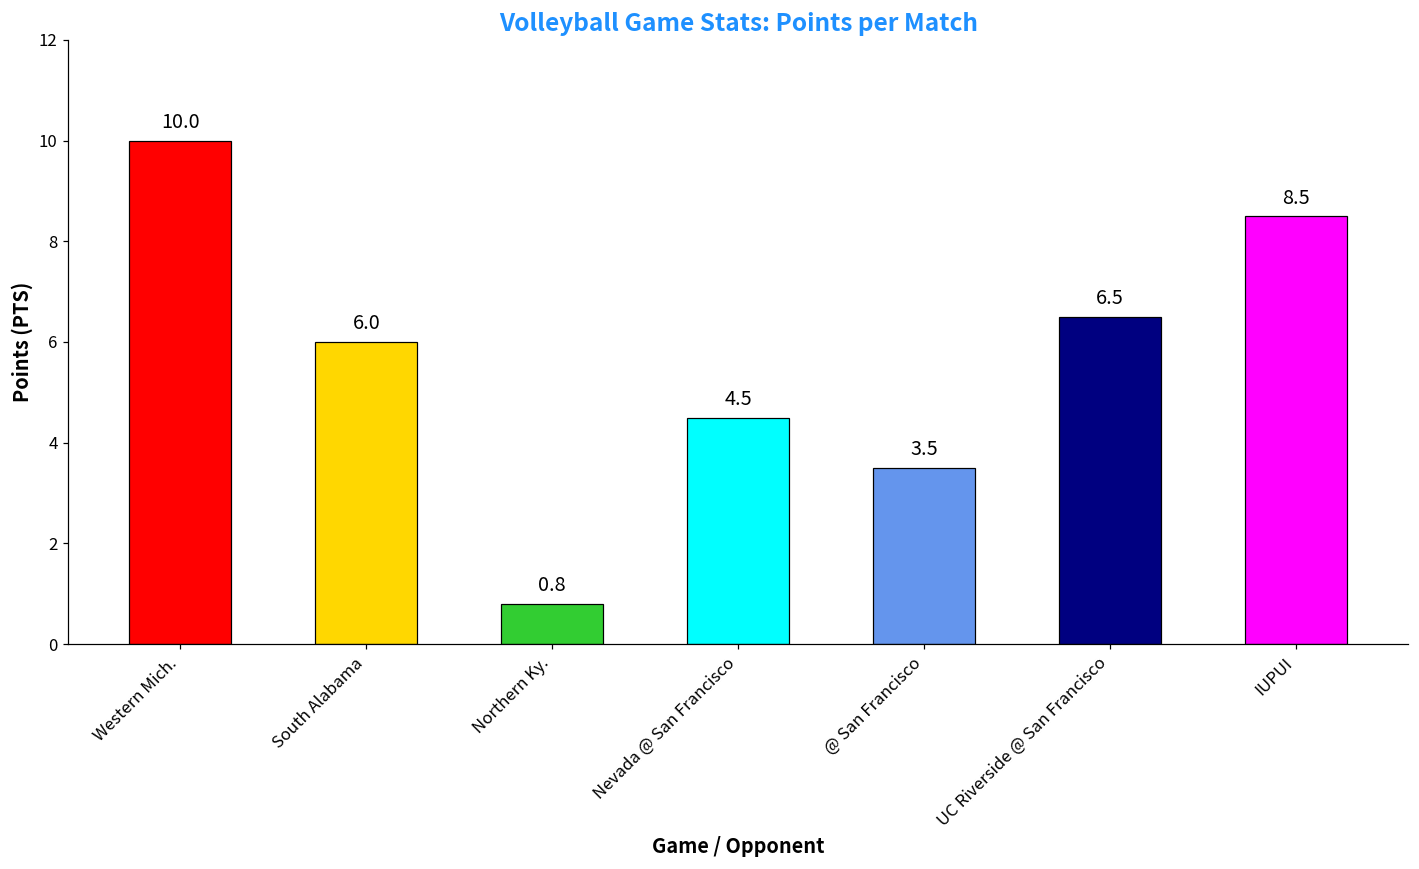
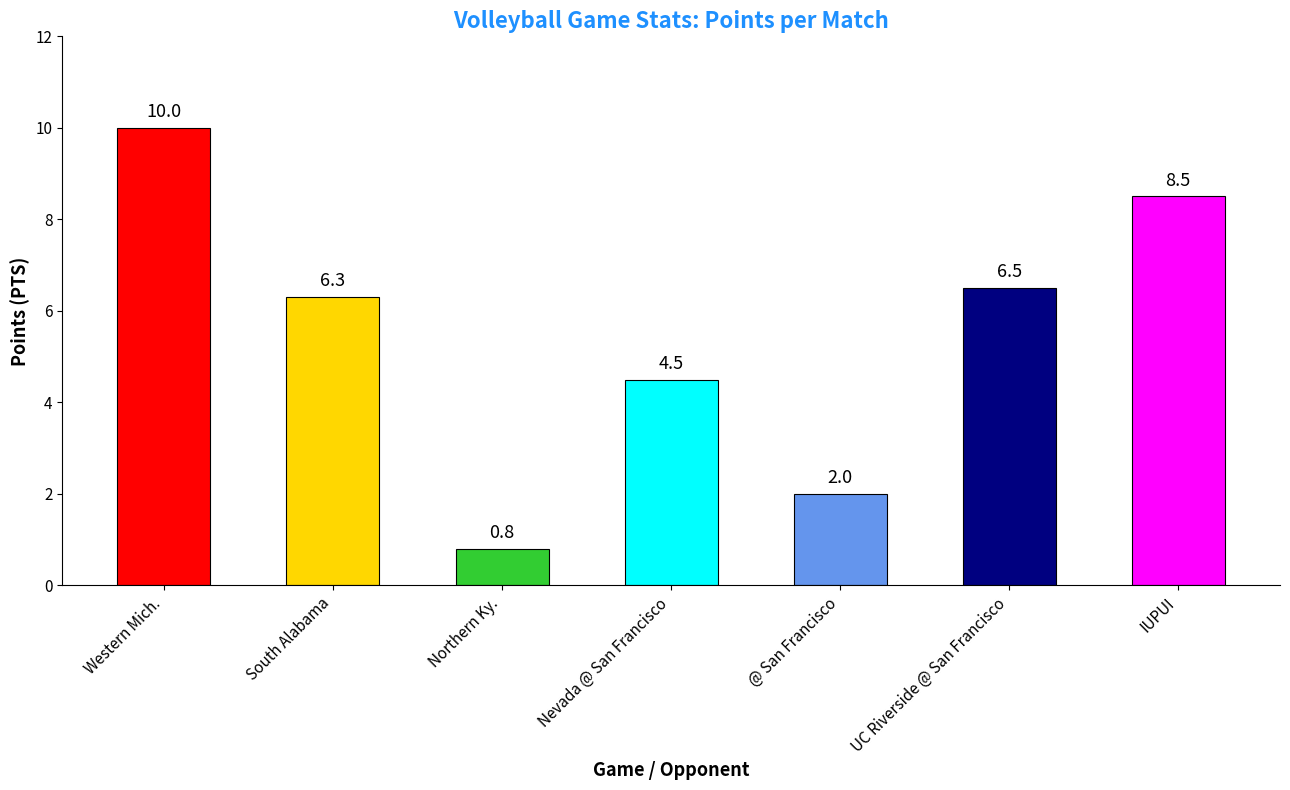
  {
    "Western Mich.": 10.0,
-   "South Alabama": 6.0,
+   "South Alabama": 6.3,
    "Northern Ky.": 0.8,
    "Nevada @ San Francisco": 4.5,
-   "@ San Francisco": 3.5,
+   "@ San Francisco": 2.0,
    "UC Riverside @ San Francisco": 6.5,
    "IUPUI": 8.5
  }
